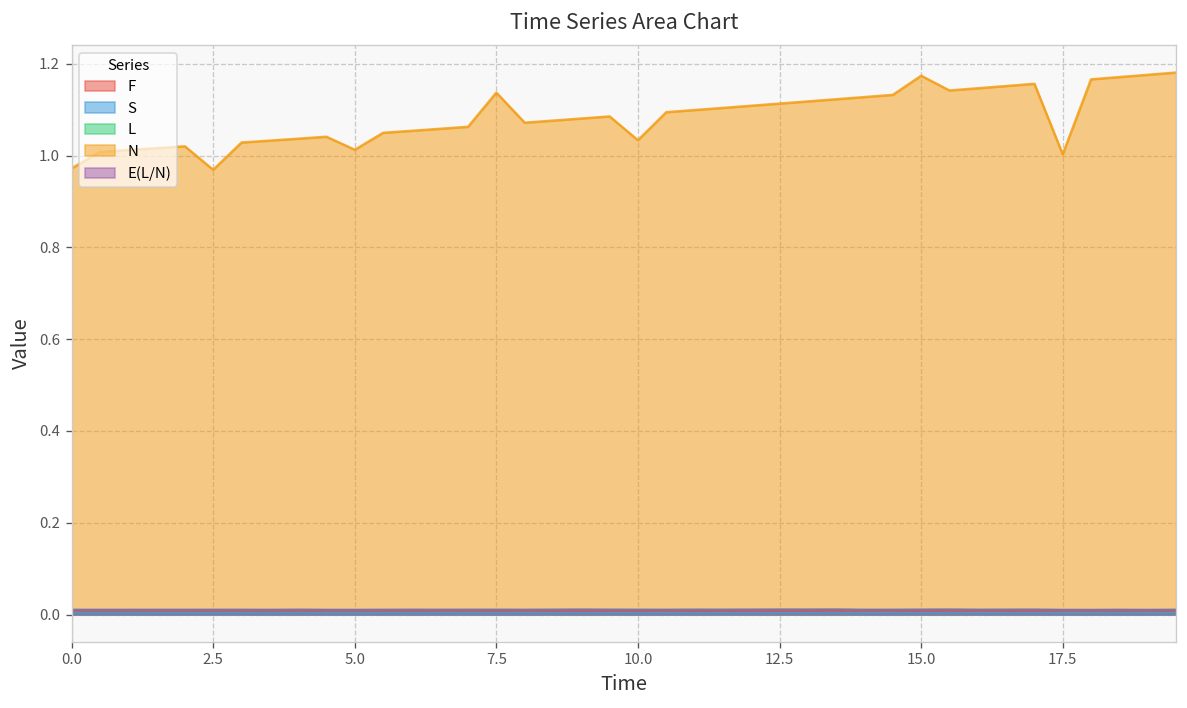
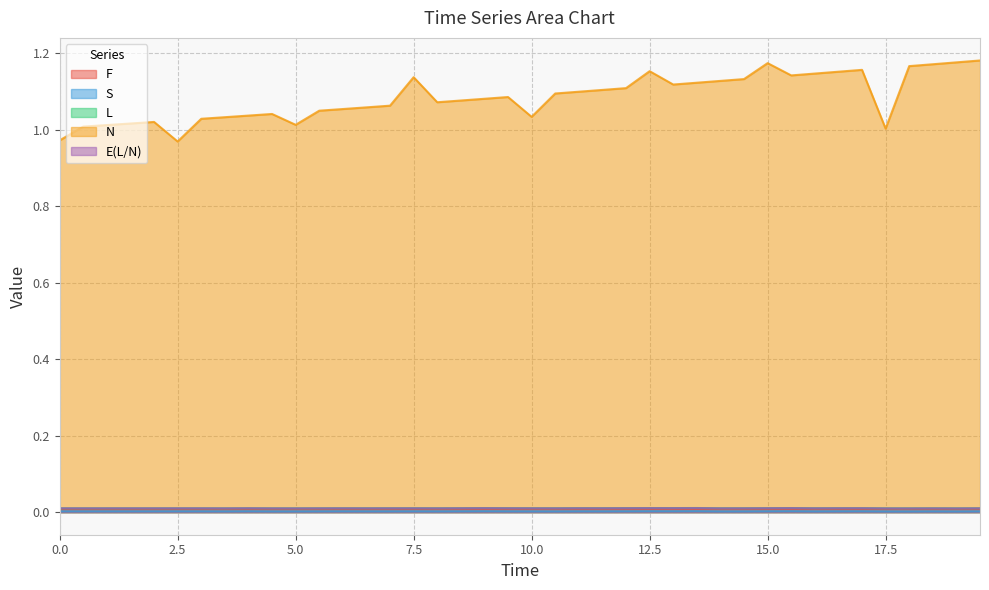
  {
    "N": {
      "0.0": 0.97,
      "2.5": 0.97,
      "5.0": 1.01,
      "7.5": 1.14,
      "10.0": 1.03,
-     "12.5": 1.11,
+     "12.5": 1.15,
      "15.0": 1.17,
      "17.5": 1.00
    }
  }
